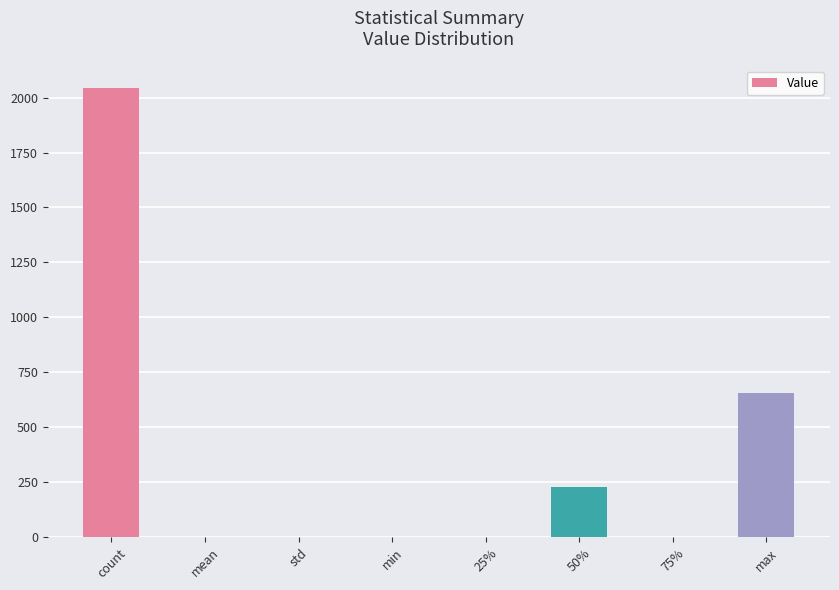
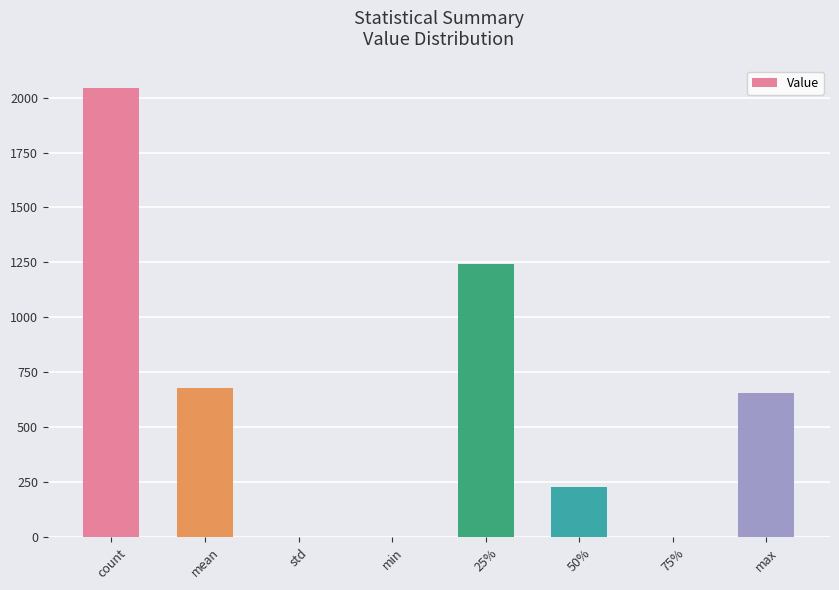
  {
    "count": 2040,
-   "mean": 0,
-   "25%": 0,
+   "mean": 680,
+   "25%": 1240,
    "50%": 230,
    "max": 660
  }
